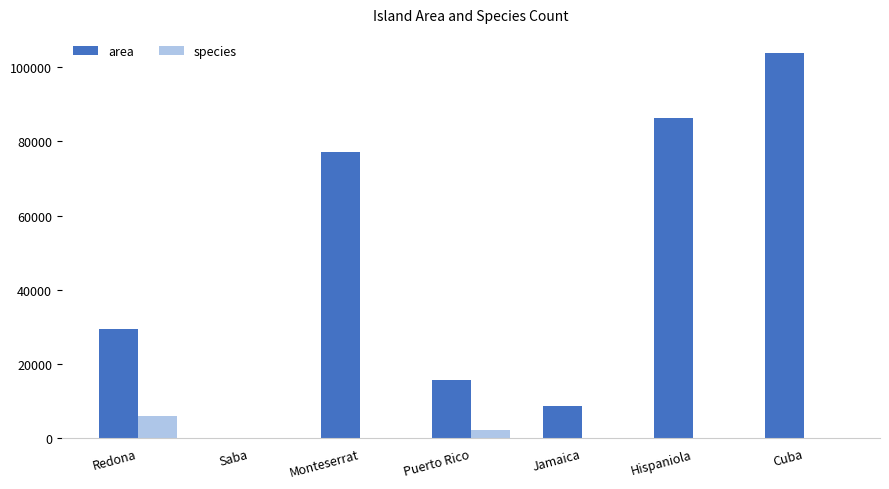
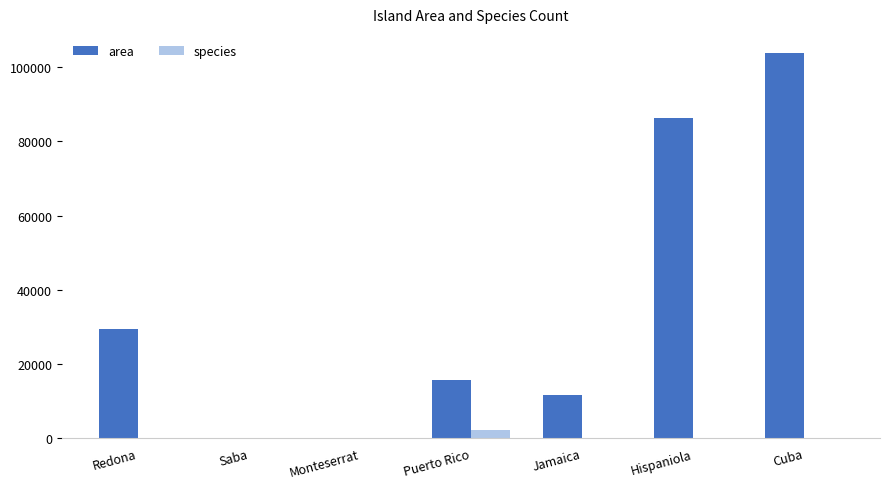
  {
    "area": {
      "Redona": 29000,
-     "Monteserrat": 77000,
+     "Monteserrat": 0,
      "Puerto Rico": 16000,
-     "Jamaica": 9000,
+     "Jamaica": 12000,
      "Hispaniola": 86000,
      "Cuba": 104000
    },
    "species": {
-     "Redona": 6000,
+     "Redona": 0,
      "Puerto Rico": 2000
    }
  }
